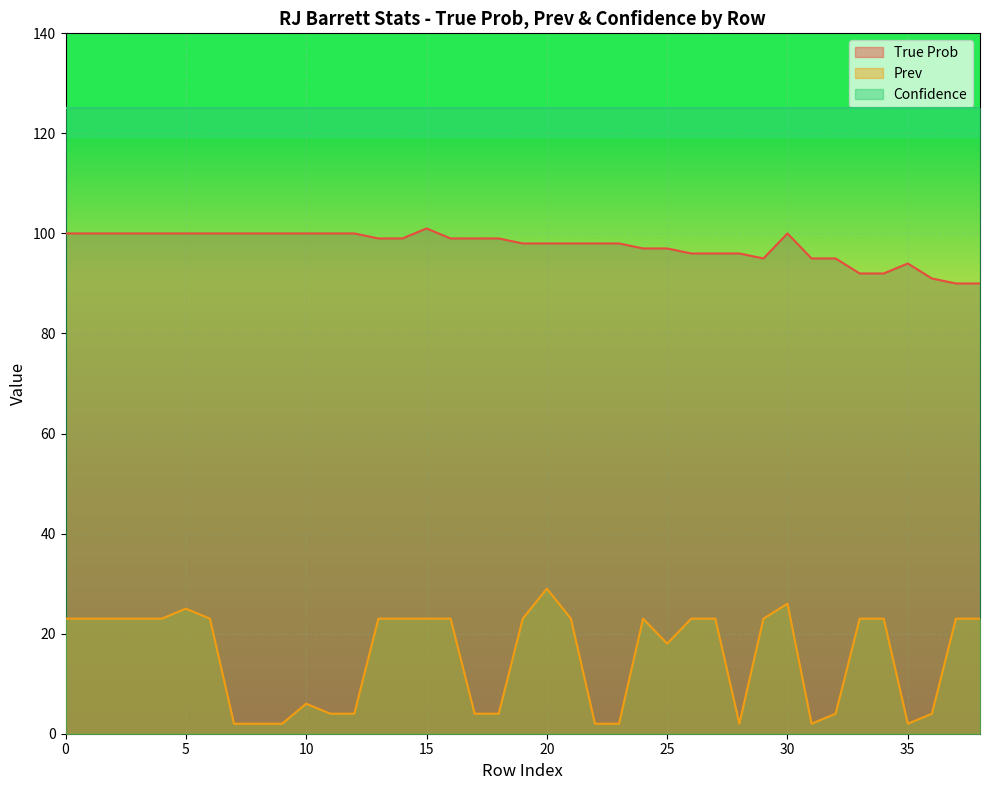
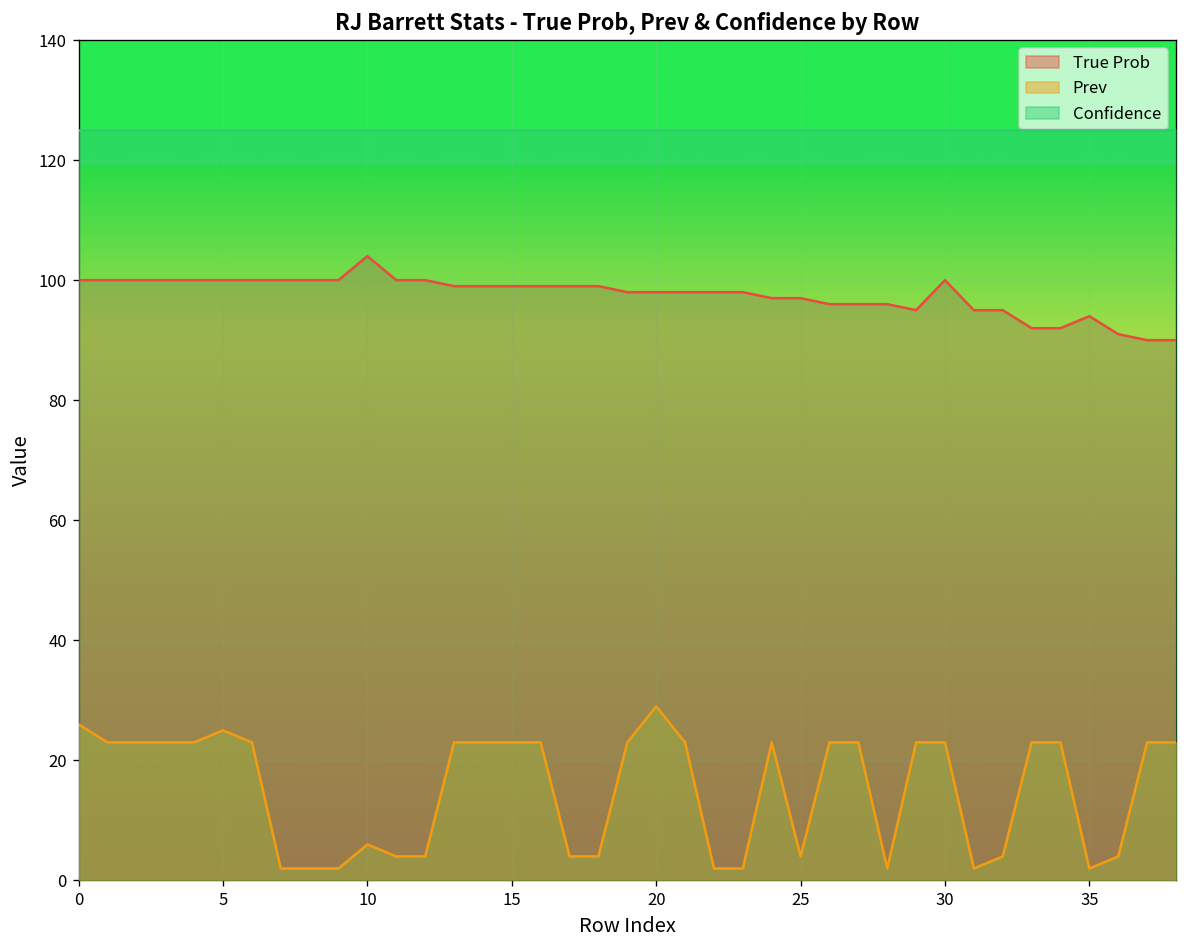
  {
    "True Prob": {
      "0": 100,
      "5": 100,
-     "10": 100,
-     "15": 101,
+     "10": 104,
+     "15": 99,
      "20": 98,
      "25": 97,
      "30": 100,
      "35": 94
    },
    "Prev": {
-     "0": 23,
+     "0": 26,
      "5": 25,
      "10": 6,
      "15": 23,
      "20": 29,
-     "25": 18,
-     "30": 26,
+     "25": 4,
+     "30": 23,
      "35": 2
    },
    "Confidence": {
      "0": 125,
      "5": 125,
      "10": 125,
      "15": 125,
      "20": 125,
      "25": 125,
      "30": 125,
      "35": 125
    }
  }
